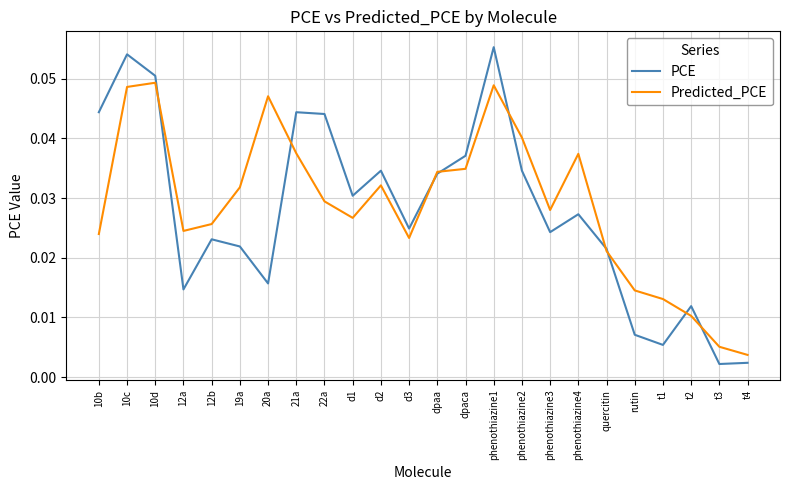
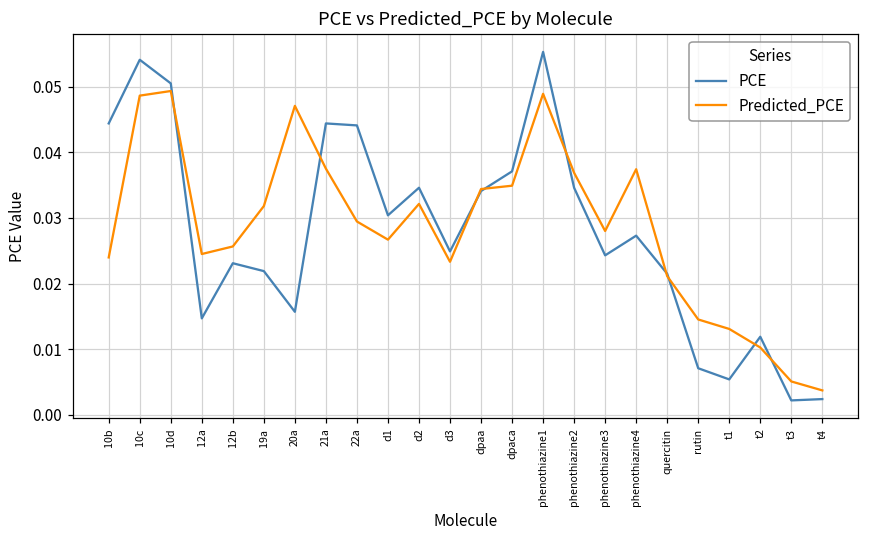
  {
    "PCE": {
      "10b": 0.044,
      "10c": 0.054,
      "10d": 0.051,
      "12a": 0.015,
      "12b": 0.023,
      "19a": 0.022,
      "20a": 0.016,
      "21a": 0.044,
      "22a": 0.044,
      "d1": 0.030,
      "d2": 0.035,
      "d3": 0.025,
      "dpaca": 0.037,
      "phenothiazine1": 0.055,
      "phenothiazine2": 0.035,
      "phenothiazine3": 0.024,
      "phenothiazine4": 0.027,
      "rutin": 0.007,
      "t1": 0.005,
      "t2": 0.012,
      "t3": 0.002,
      "t4": 0.002
    },
    "Predicted_PCE": {
      "10b": 0.024,
      "10c": 0.049,
      "10d": 0.049,
      "12a": 0.025,
      "12b": 0.026,
      "19a": 0.032,
      "20a": 0.047,
      "21a": 0.038,
      "22a": 0.029,
      "d1": 0.027,
      "d2": 0.032,
      "d3": 0.023,
      "dpaca": 0.035,
      "phenothiazine1": 0.049,
-     "phenothiazine2": 0.040,
+     "phenothiazine2": 0.037,
      "phenothiazine3": 0.028,
      "phenothiazine4": 0.037,
      "rutin": 0.015,
      "t1": 0.013,
      "t2": 0.010,
      "t3": 0.005,
      "t4": 0.004
    }
  }
